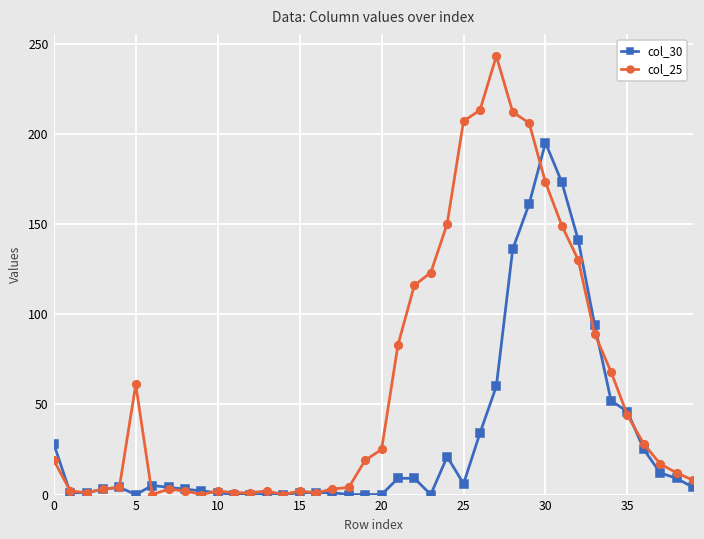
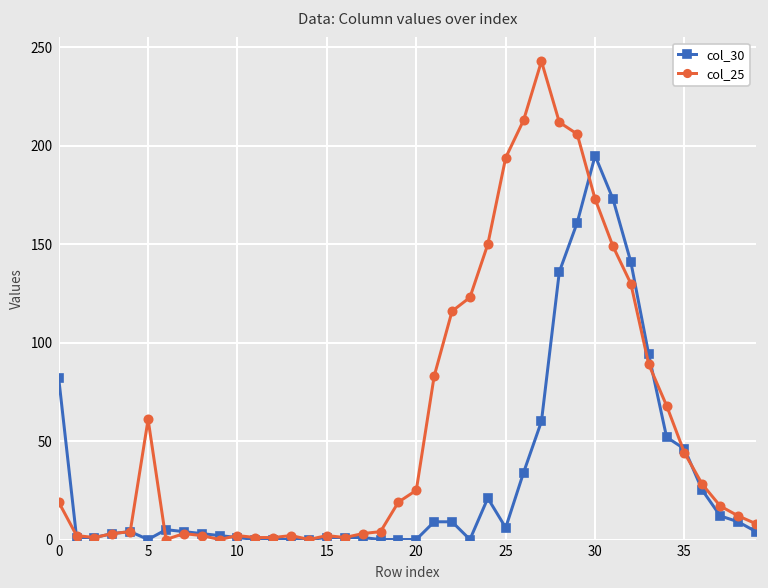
  {
    "col_30": {
-     "0": 28,
+     "0": 82,
      "5": 0,
      "20": 0,
      "25": 6,
      "30": 195,
      "35": 46
    },
    "col_25": {
      "0": 19,
      "5": 61,
      "20": 25,
-     "25": 207,
+     "25": 194,
      "30": 173,
      "35": 44
    }
  }
